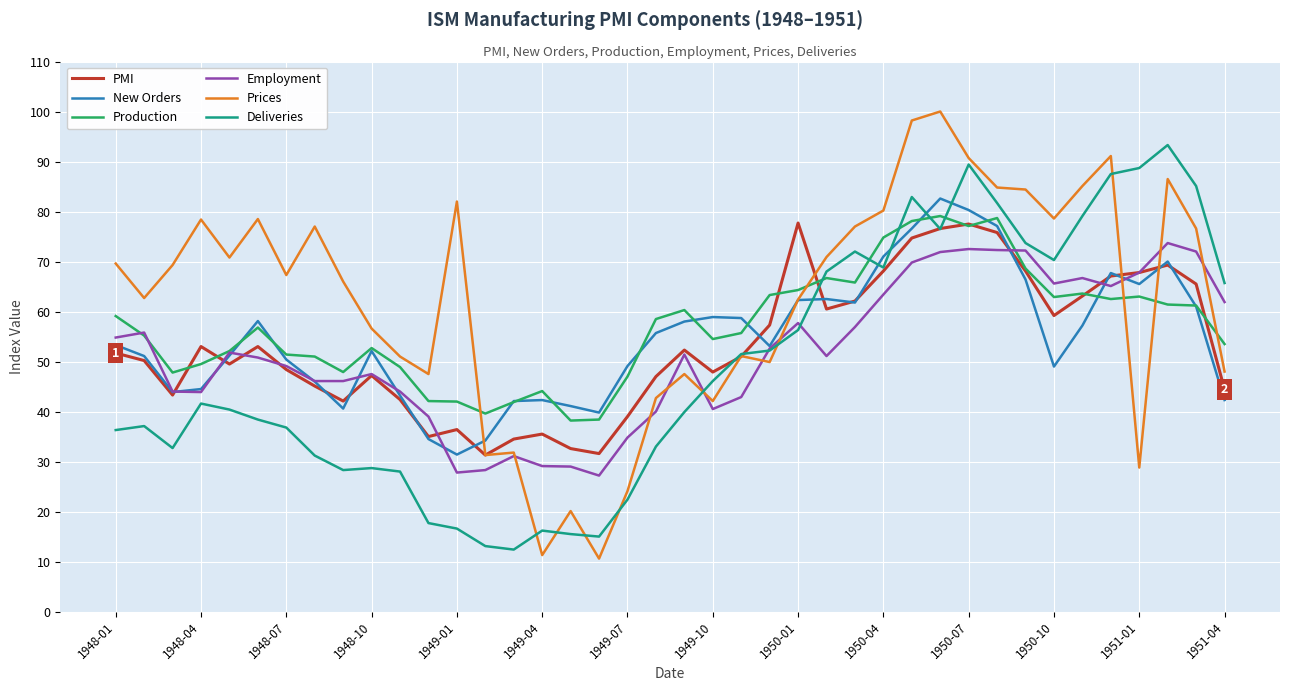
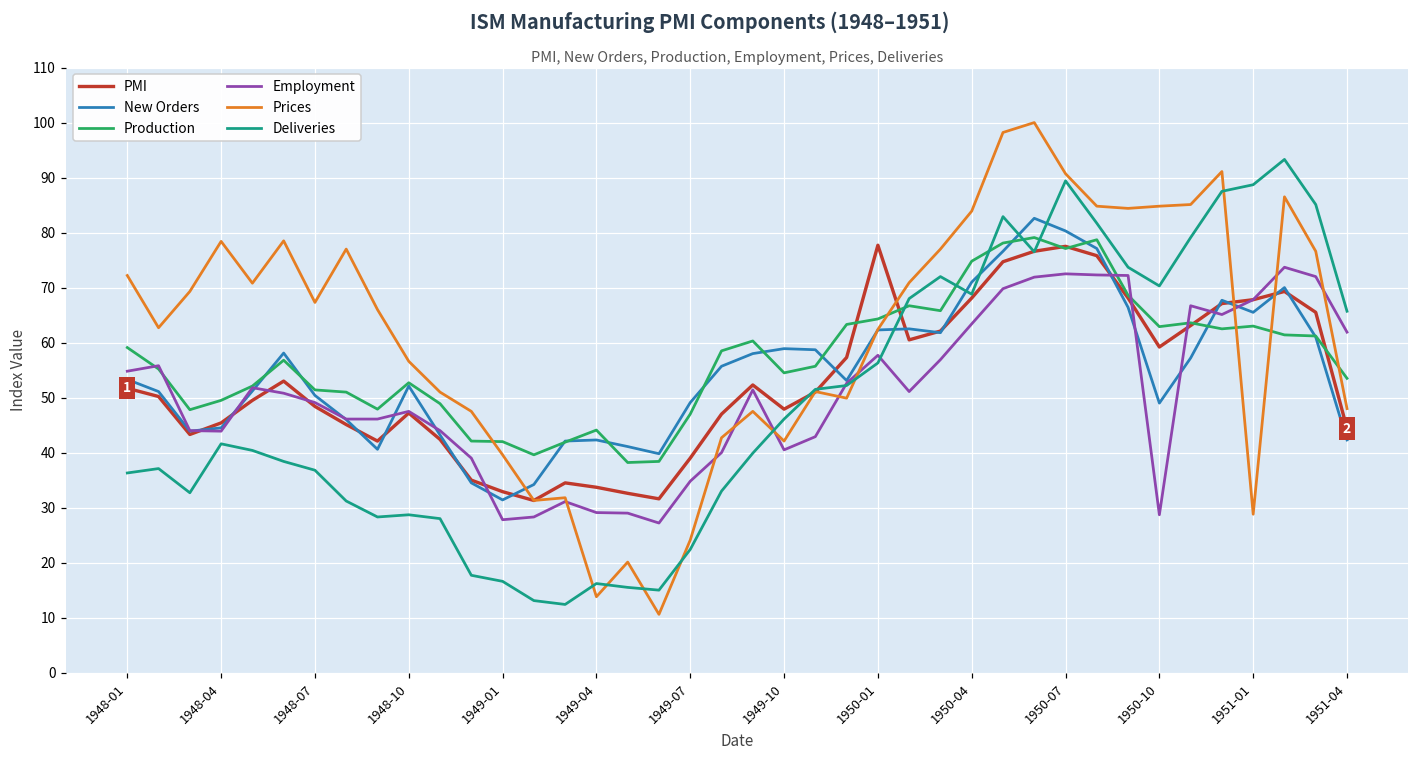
  {
    "PMI": {
-     "1948-04": 53,
+     "1948-04": 45,
      "1948-07": 48,
-     "1949-01": 36,
-     "1949-04": 36,
+     "1949-01": 33,
+     "1949-04": 34,
      "1949-07": 39,
      "1949-10": 48,
      "1950-01": 78,
      "1950-04": 68,
      "1950-10": 59
    },
    "New Orders": {
      "1948-04": 45,
      "1948-07": 50,
      "1948-10": 52,
      "1949-01": 31,
      "1949-04": 42,
      "1949-07": 49,
      "1949-10": 59,
      "1950-04": 71,
      "1950-07": 80,
      "1950-10": 49,
      "1951-01": 66,
      "1951-04": 42
    },
    "Employment": {
      "1948-01": 55,
      "1948-04": 44,
      "1948-07": 49,
      "1949-01": 28,
      "1949-04": 29,
      "1949-07": 35,
      "1949-10": 41,
      "1950-01": 58,
      "1950-04": 63,
      "1950-07": 73,
-     "1950-10": 66,
+     "1950-10": 29,
      "1951-04": 62
    },
    "Prices": {
-     "1948-01": 70,
+     "1948-01": 72,
      "1948-04": 78,
      "1948-07": 67,
      "1948-10": 57,
-     "1949-01": 82,
-     "1949-04": 11,
+     "1949-01": 40,
+     "1949-04": 14,
      "1949-07": 24,
      "1949-10": 42,
-     "1950-04": 80,
+     "1950-04": 84,
      "1950-07": 91,
-     "1950-10": 79,
+     "1950-10": 85,
      "1951-01": 29,
      "1951-04": 48
    }
  }
